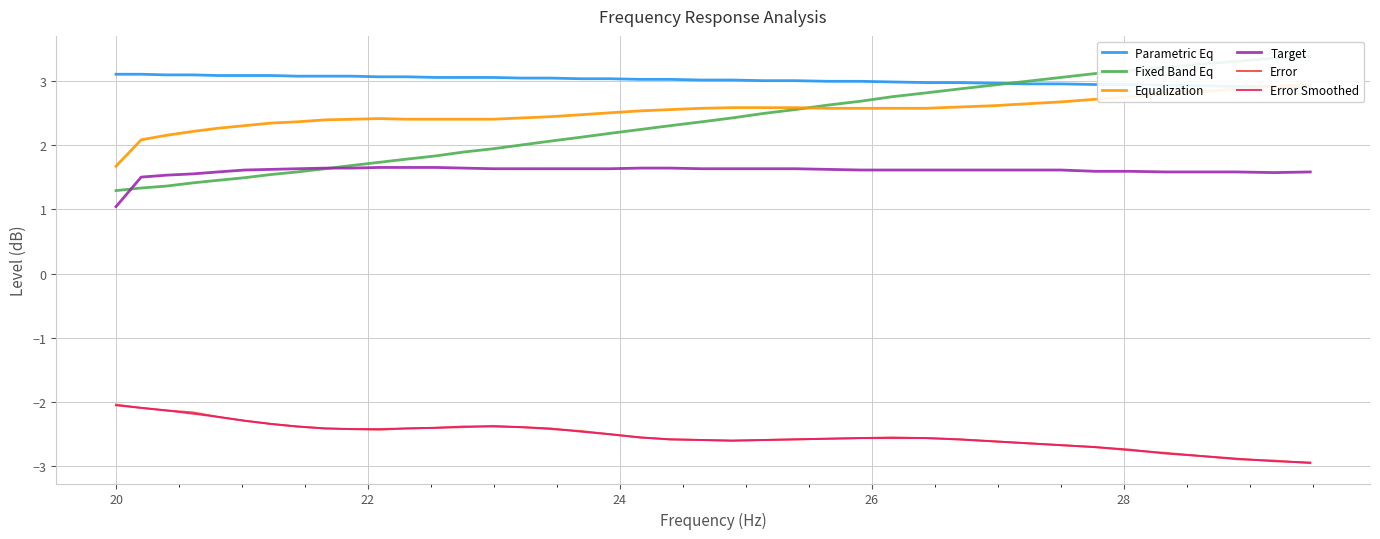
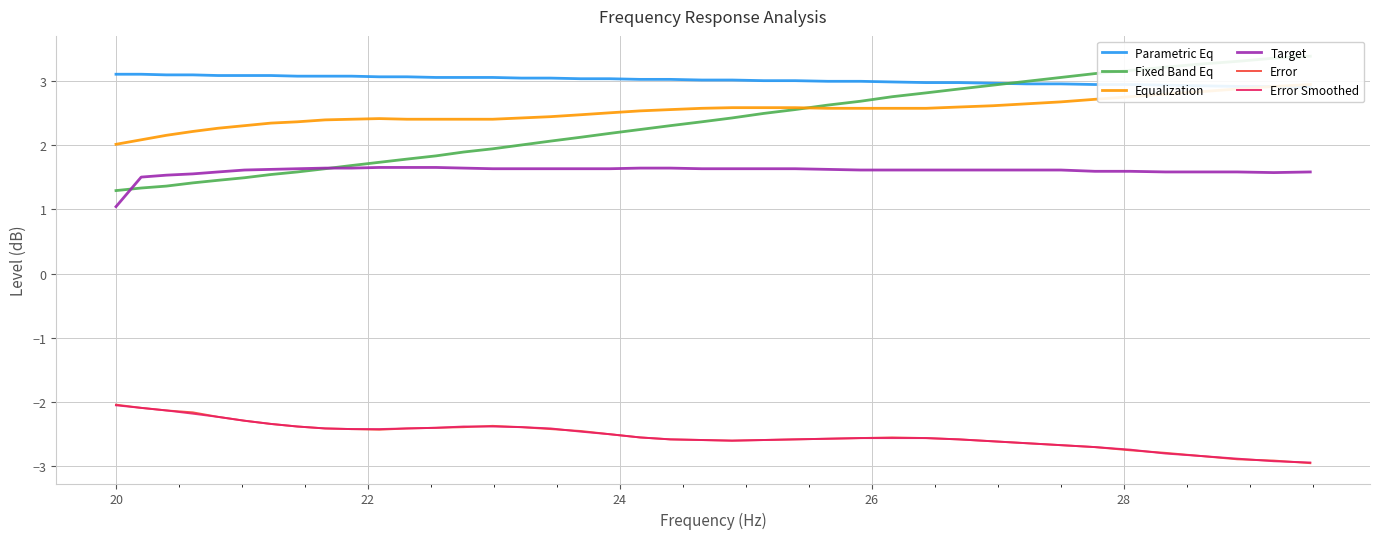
  {
    "Parametric Eq": {
      "20": 3.1
    },
    "Fixed Band Eq": {
      "20": 1.3
    },
    "Equalization": {
-     "20": 1.7
+     "20": 2.0
    },
    "Target": {
      "20": 1.0
    }
  }
